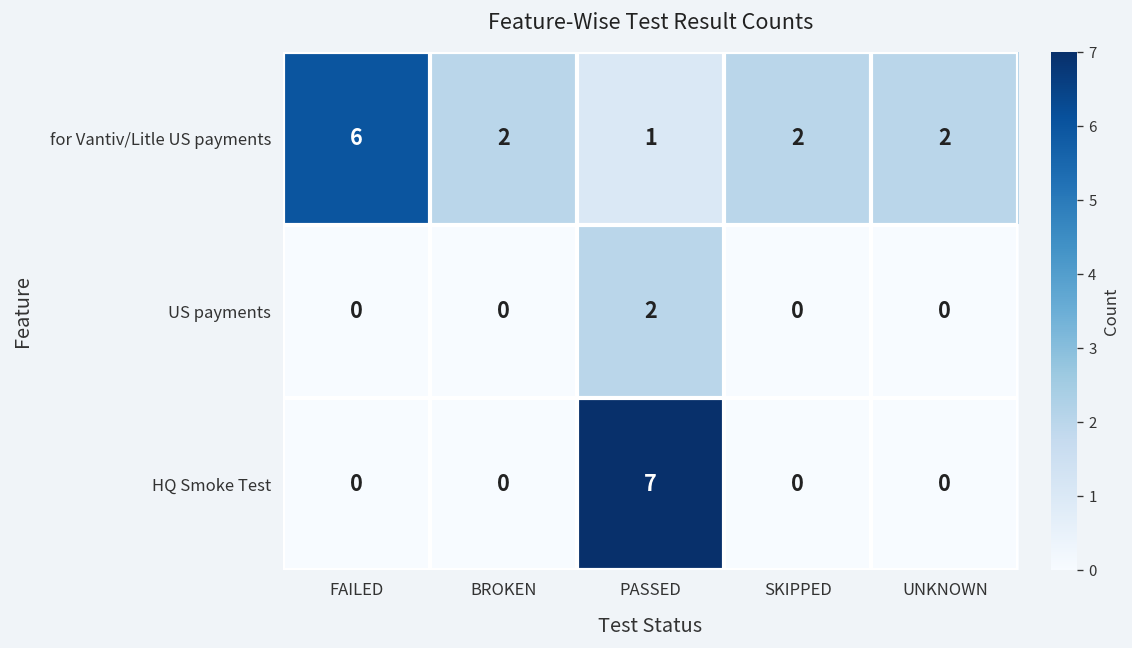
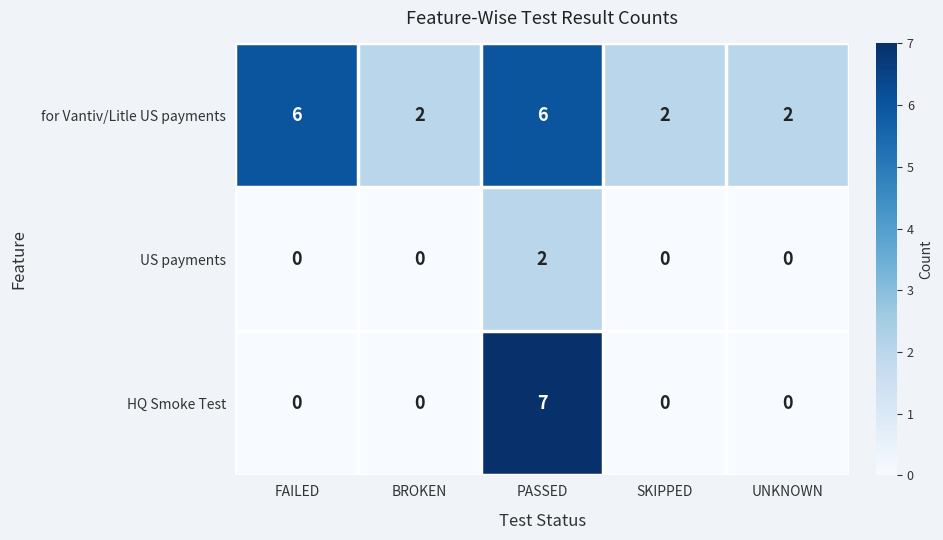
  {
    "for Vantiv/Litle US payments": {
      "FAILED": 6,
      "BROKEN": 2,
-     "PASSED": 1,
+     "PASSED": 6,
      "SKIPPED": 2,
      "UNKNOWN": 2
    },
    "US payments": {
      "FAILED": 0,
      "BROKEN": 0,
      "PASSED": 2,
      "SKIPPED": 0,
      "UNKNOWN": 0
    },
    "HQ Smoke Test": {
      "FAILED": 0,
      "BROKEN": 0,
      "PASSED": 7,
      "SKIPPED": 0,
      "UNKNOWN": 0
    }
  }
